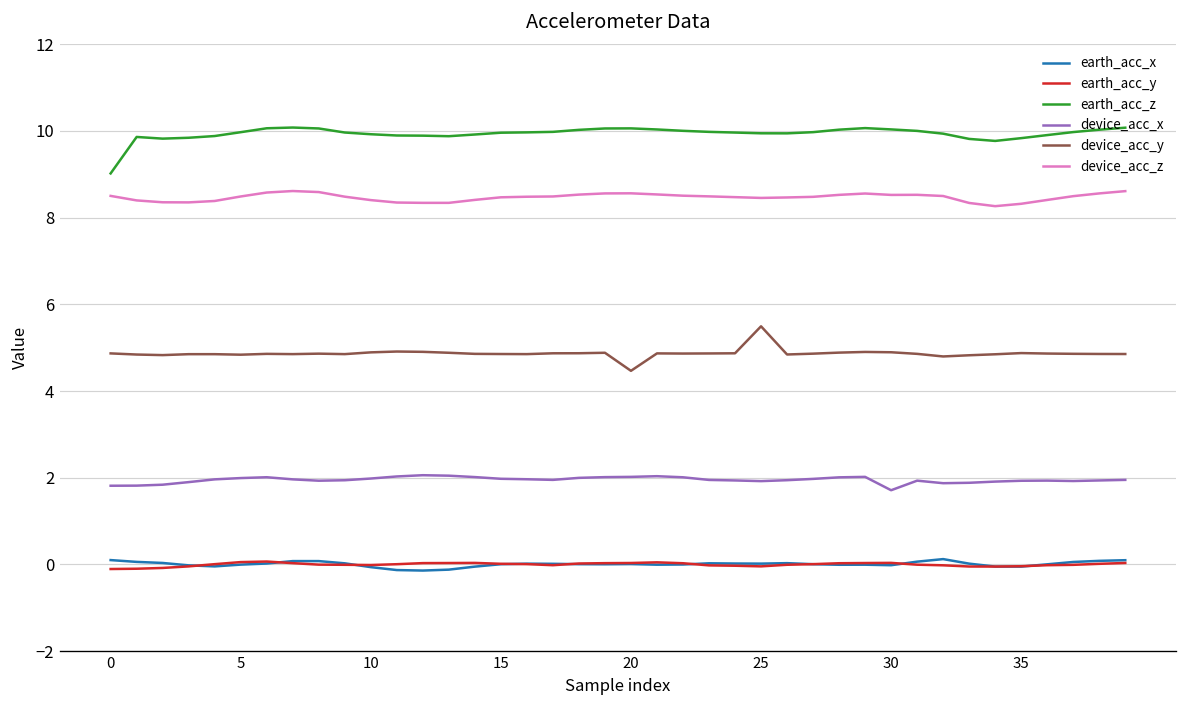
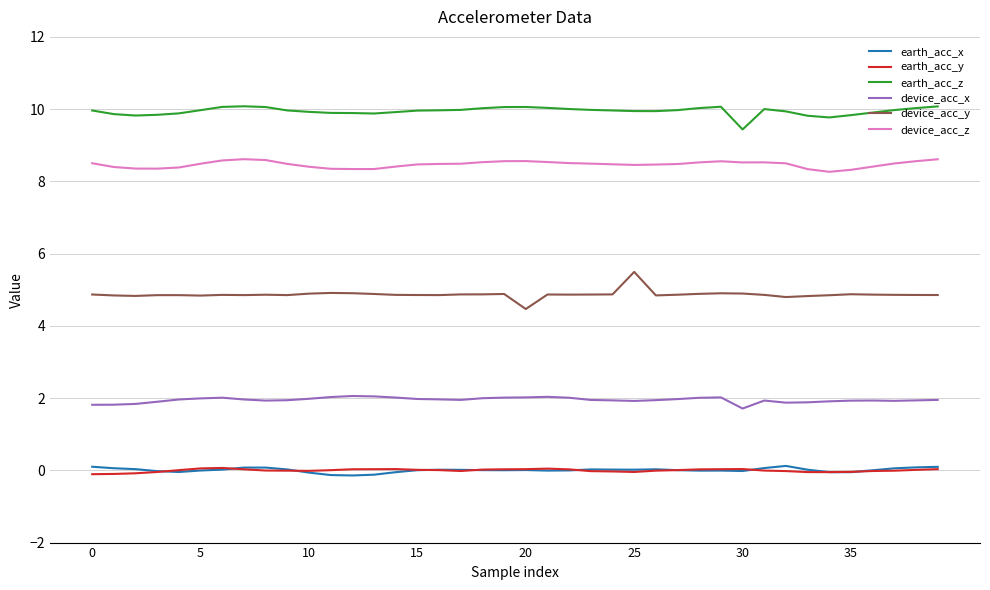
  {
    "earth_acc_x": {
      "0": 0.1
    },
    "earth_acc_y": {
      "0": -0.1
    },
    "earth_acc_z": {
-     "0": 9.0,
+     "0": 10.0,
      "5": 10.0,
      "10": 9.9,
      "15": 10.0,
      "20": 10.1,
      "25": 9.9,
-     "30": 10.0,
+     "30": 9.4,
      "35": 9.8
    },
    "device_acc_x": {
      "0": 1.8,
      "5": 2.0,
      "10": 2.0,
      "15": 2.0,
      "20": 2.0,
      "25": 1.9,
      "30": 1.7,
      "35": 1.9
    },
    "device_acc_y": {
      "0": 4.9,
      "5": 4.8,
      "10": 4.9,
      "15": 4.9,
      "20": 4.5,
      "25": 5.5,
      "30": 4.9,
      "35": 4.9
    },
    "device_acc_z": {
      "0": 8.5,
      "5": 8.5,
      "10": 8.4,
      "15": 8.5,
      "20": 8.6,
      "25": 8.5,
      "30": 8.5,
      "35": 8.3
    }
  }
